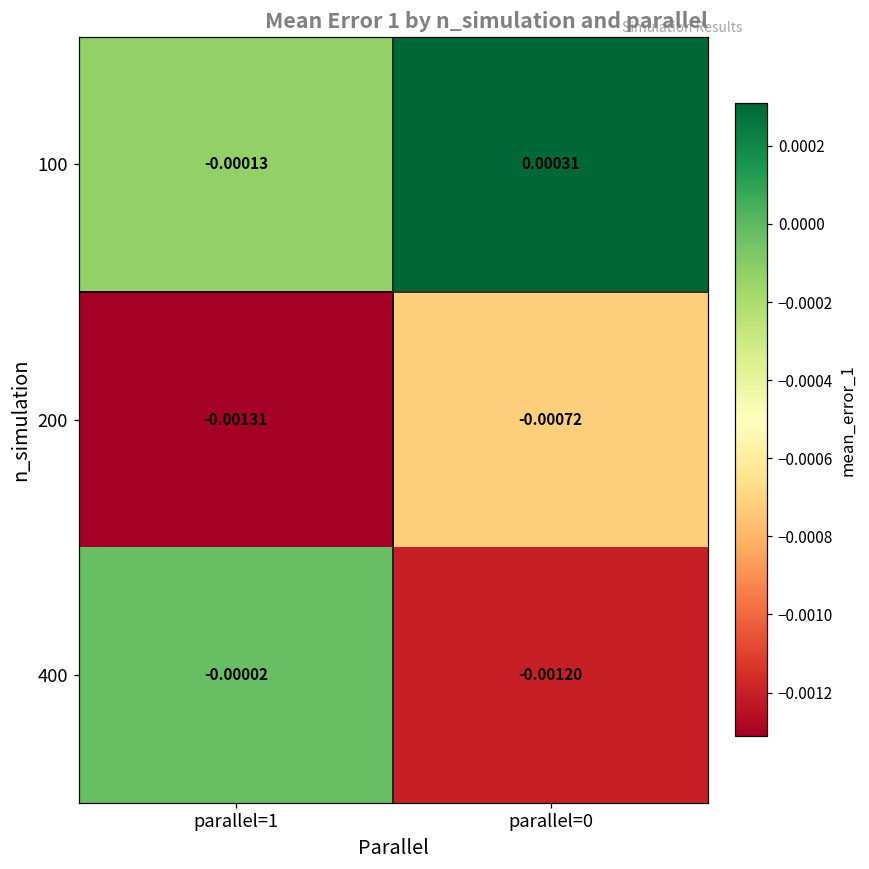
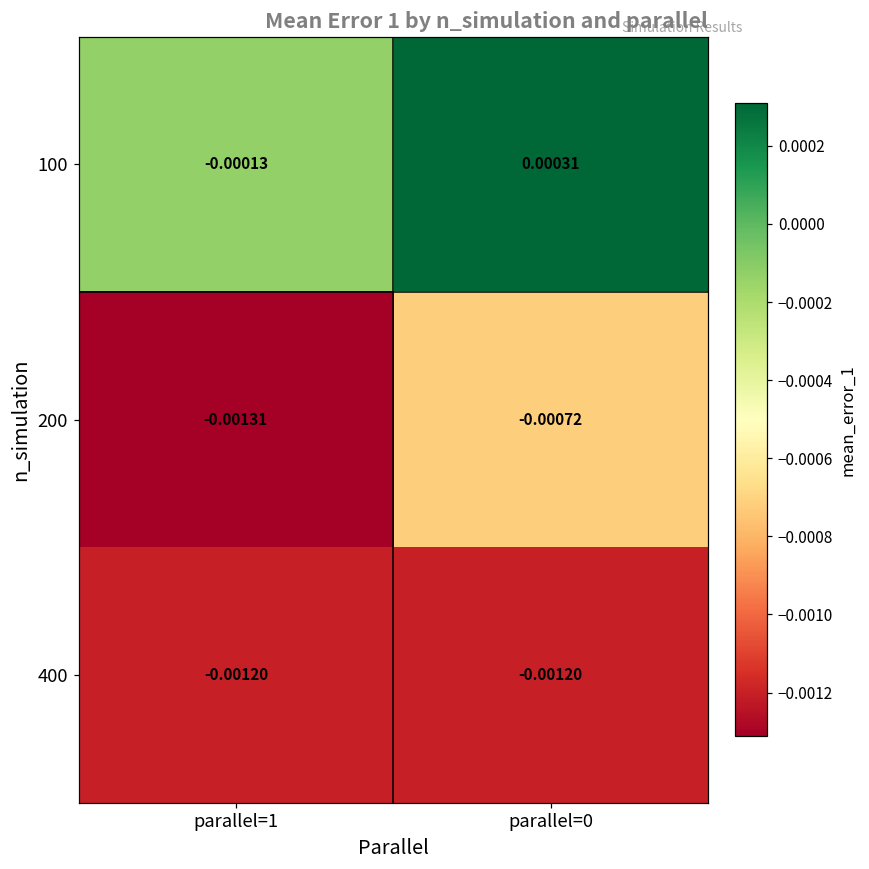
  {
    "100": {
      "parallel=1": -0.00013,
      "parallel=0": 0.00031
    },
    "200": {
      "parallel=1": -0.00131,
      "parallel=0": -0.00072
    },
    "400": {
-     "parallel=1": -0.00002,
+     "parallel=1": -0.00120,
      "parallel=0": -0.00120
    }
  }
